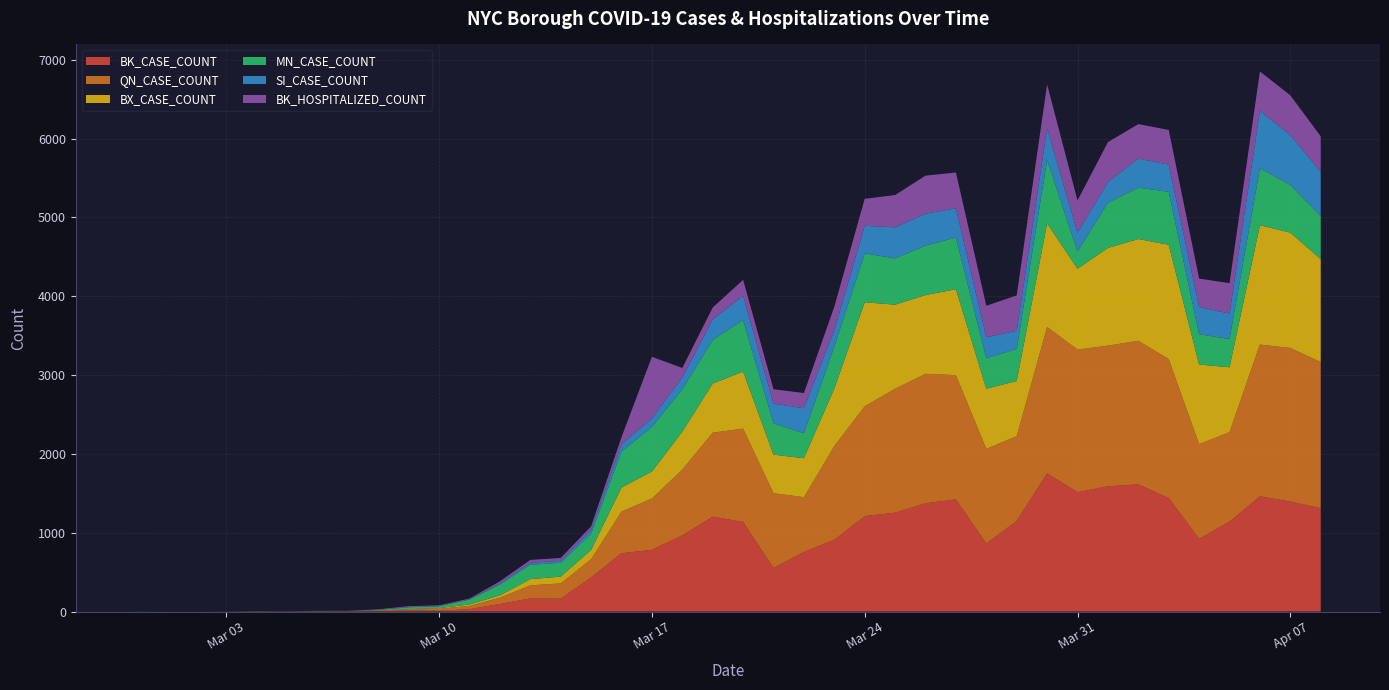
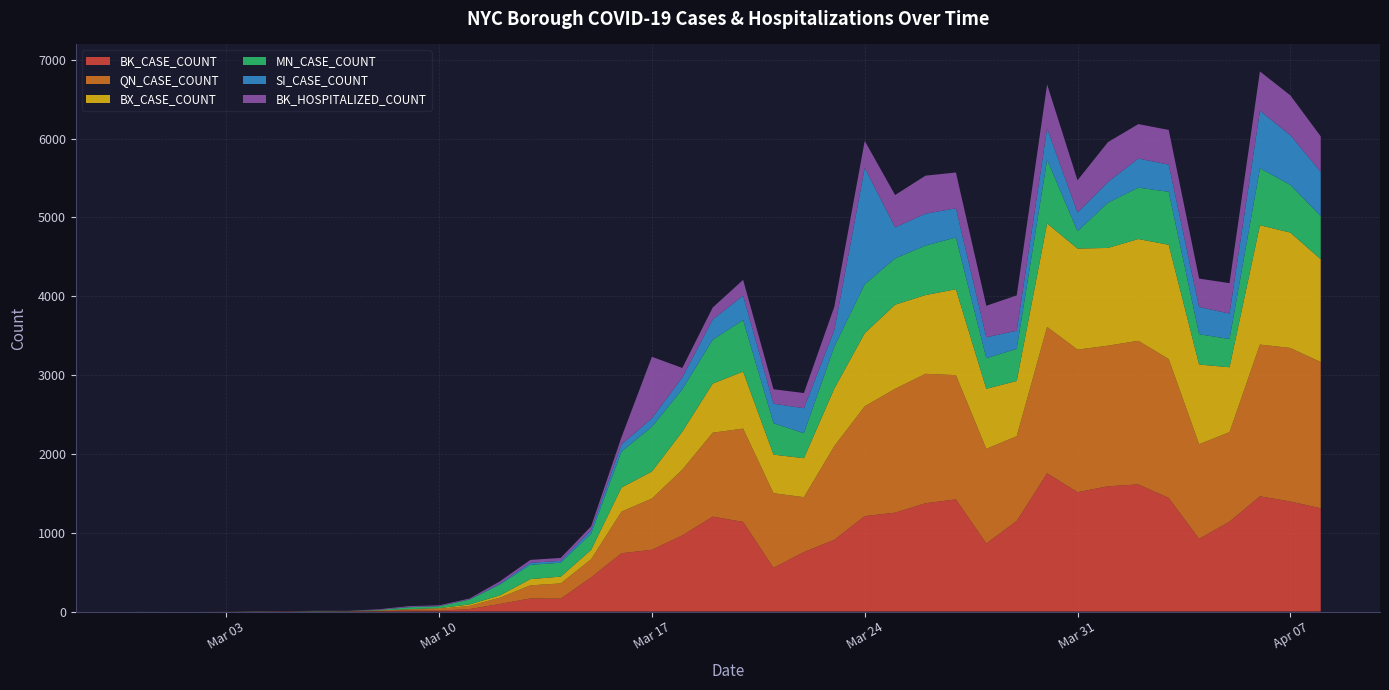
  {
    "BX_CASE_COUNT": {
      "Mar 17": 300,
-     "Mar 24": 1300,
-     "Mar 31": 1000,
+     "Mar 24": 900,
+     "Mar 31": 1300,
      "Apr 07": 1500
    },
    "MN_CASE_COUNT": {
      "Mar 17": 600,
      "Mar 24": 600,
      "Mar 31": 200,
      "Apr 07": 600
    },
    "SI_CASE_COUNT": {
      "Mar 17": 100,
-     "Mar 24": 400,
+     "Mar 24": 1500,
      "Mar 31": 200,
      "Apr 07": 600
    },
    "BK_HOSPITALIZED_COUNT": {
      "Mar 17": 800,
      "Mar 24": 300,
      "Mar 31": 400,
      "Apr 07": 500
    }
  }
